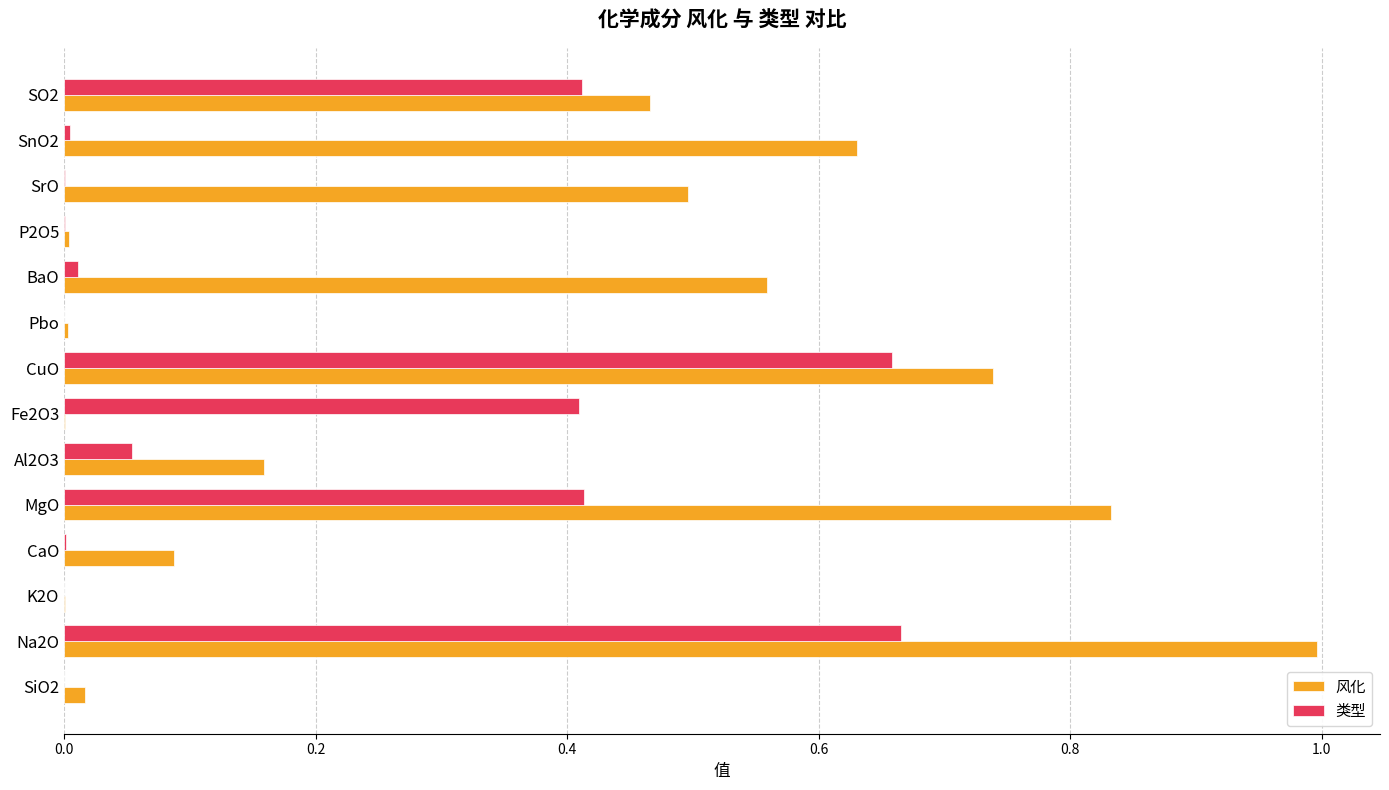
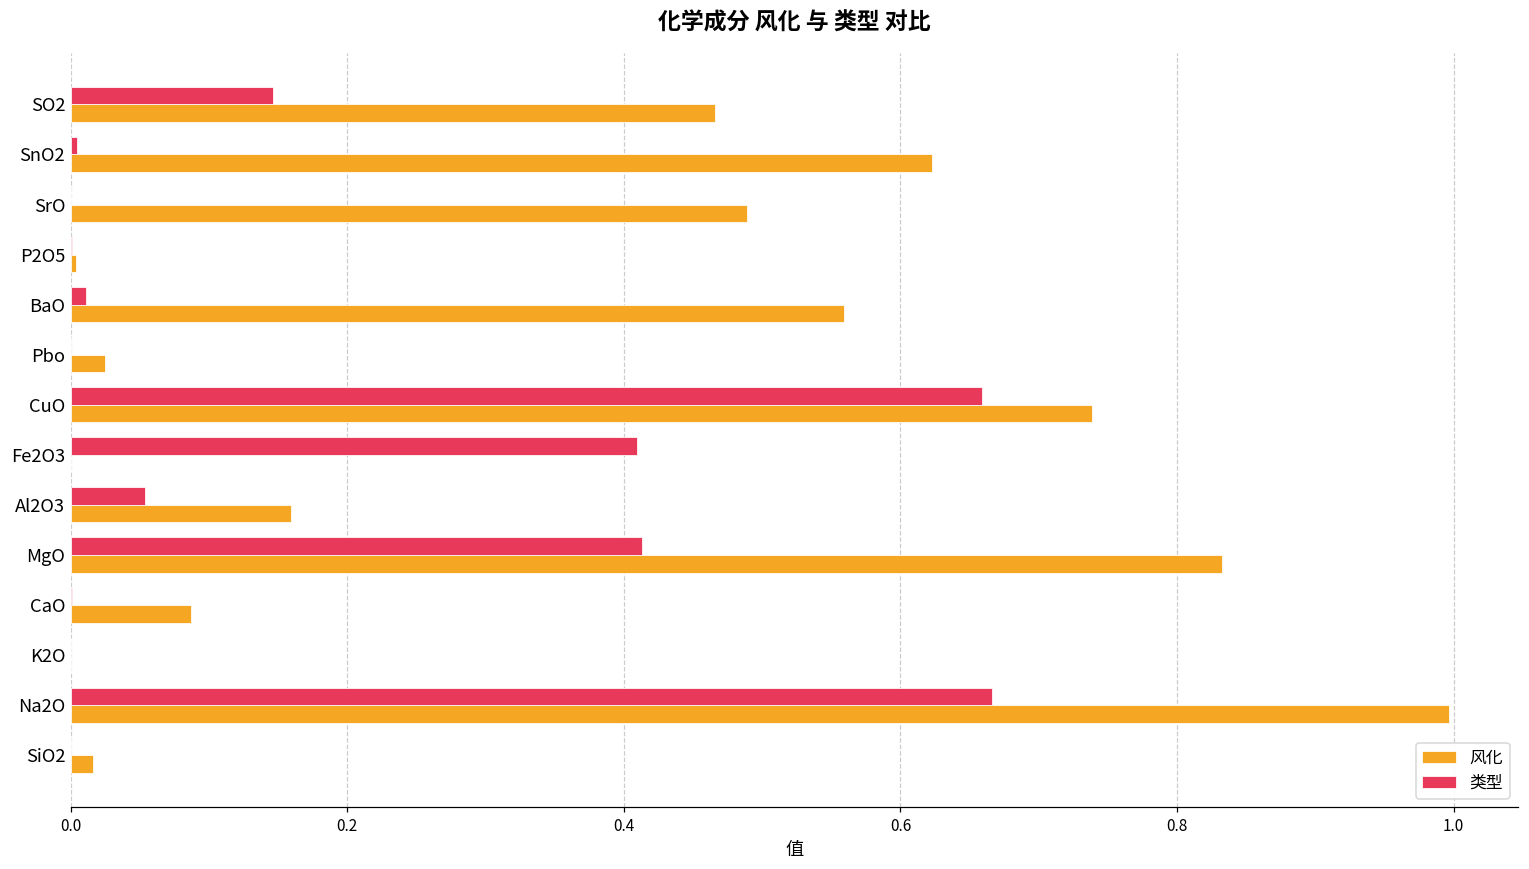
  {
    "风化": {
      "SO2": 0.466,
-     "SnO2": 0.630,
-     "SrO": 0.496,
+     "SnO2": 0.623,
+     "SrO": 0.489,
      "P2O5": 0.004,
      "BaO": 0.559,
-     "Pbo": 0.003,
+     "Pbo": 0.025,
      "CuO": 0.738,
      "Al2O3": 0.159,
      "MgO": 0.833,
      "CaO": 0.087,
      "Na2O": 0.997,
      "SiO2": 0.016
    },
    "类型": {
-     "SO2": 0.412,
+     "SO2": 0.147,
      "SnO2": 0.005,
      "BaO": 0.011,
      "CuO": 0.659,
      "Fe2O3": 0.410,
      "Al2O3": 0.054,
      "MgO": 0.413,
      "Na2O": 0.666
    }
  }
